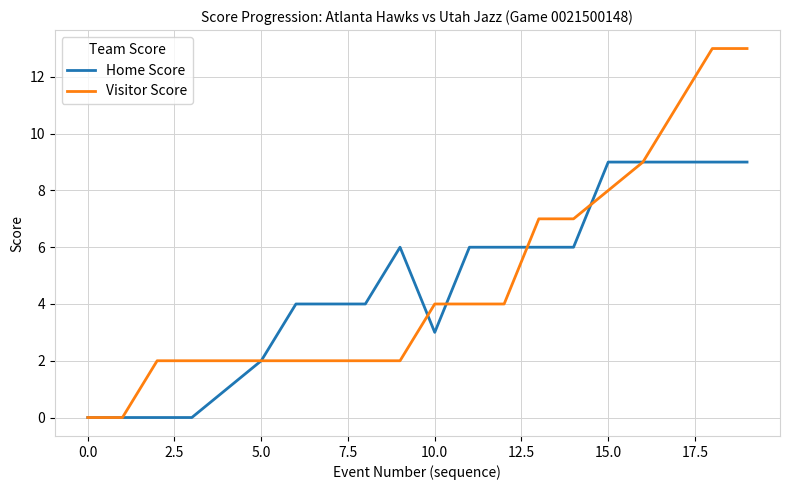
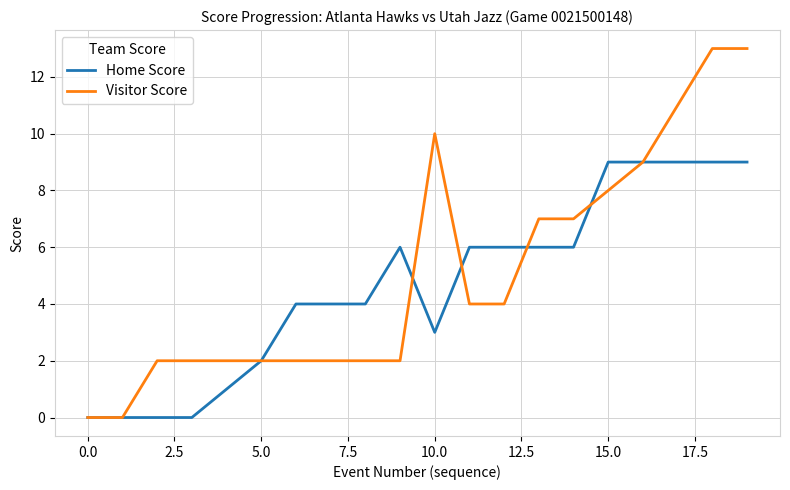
  {
    "Home Score": {
      "10.0": 3,
      "15.0": 9
    },
    "Visitor Score": {
-     "10.0": 4,
+     "10.0": 10,
      "15.0": 8
    }
  }
